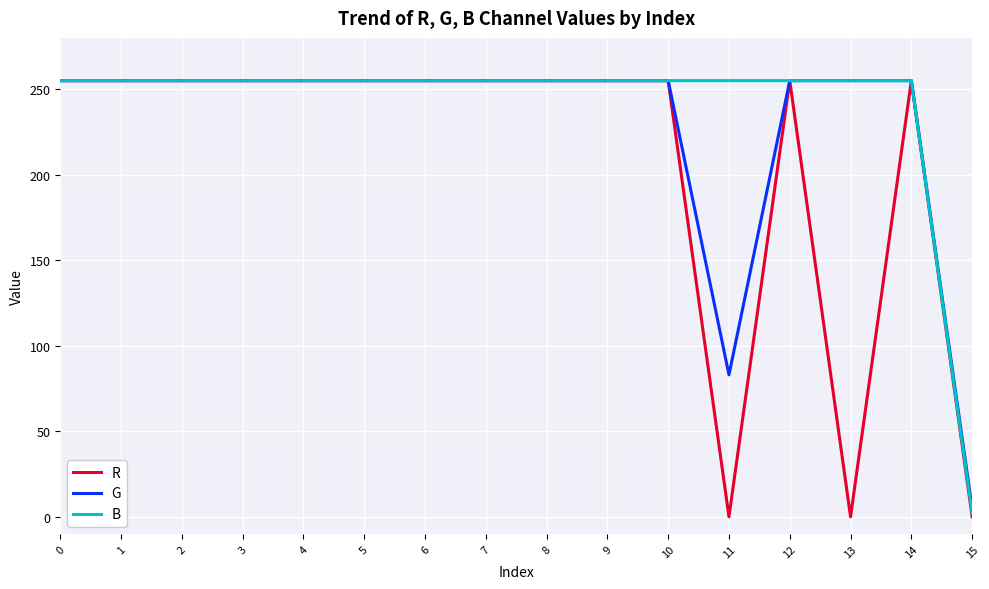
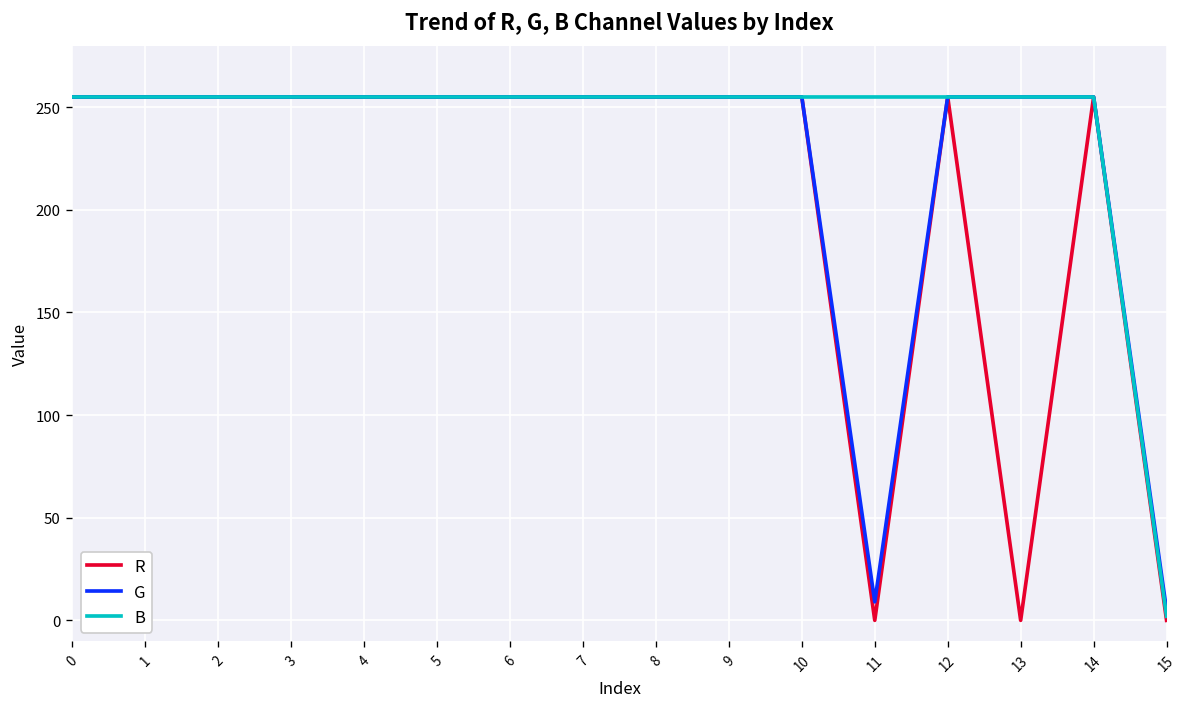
  {
    "R": {
      "11": 0,
      "13": 0,
      "15": 0
    },
    "G": {
-     "11": 83,
+     "11": 9,
      "15": 5
    },
    "B": {
      "11": 255,
      "15": 2
    }
  }
